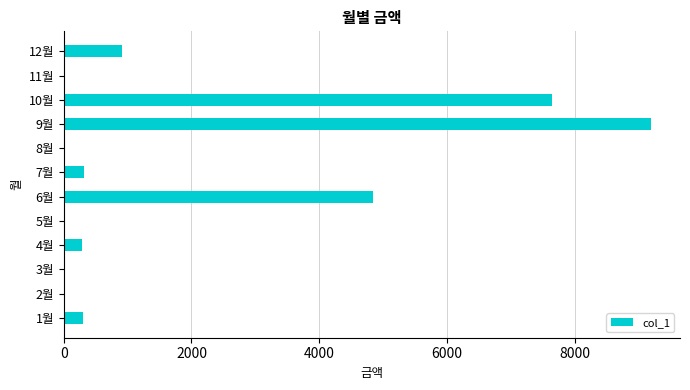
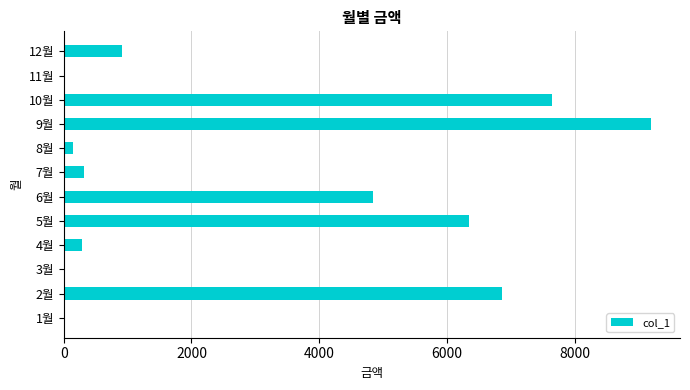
  {
    "12월": 900,
    "11월": 0,
    "10월": 7700,
    "9월": 9200,
-   "8월": 0,
+   "8월": 100,
    "7월": 300,
    "6월": 4800,
-   "5월": 0,
+   "5월": 6300,
    "4월": 300,
    "3월": 0,
-   "2월": 0,
-   "1월": 300
+   "2월": 6900,
+   "1월": 0
  }
